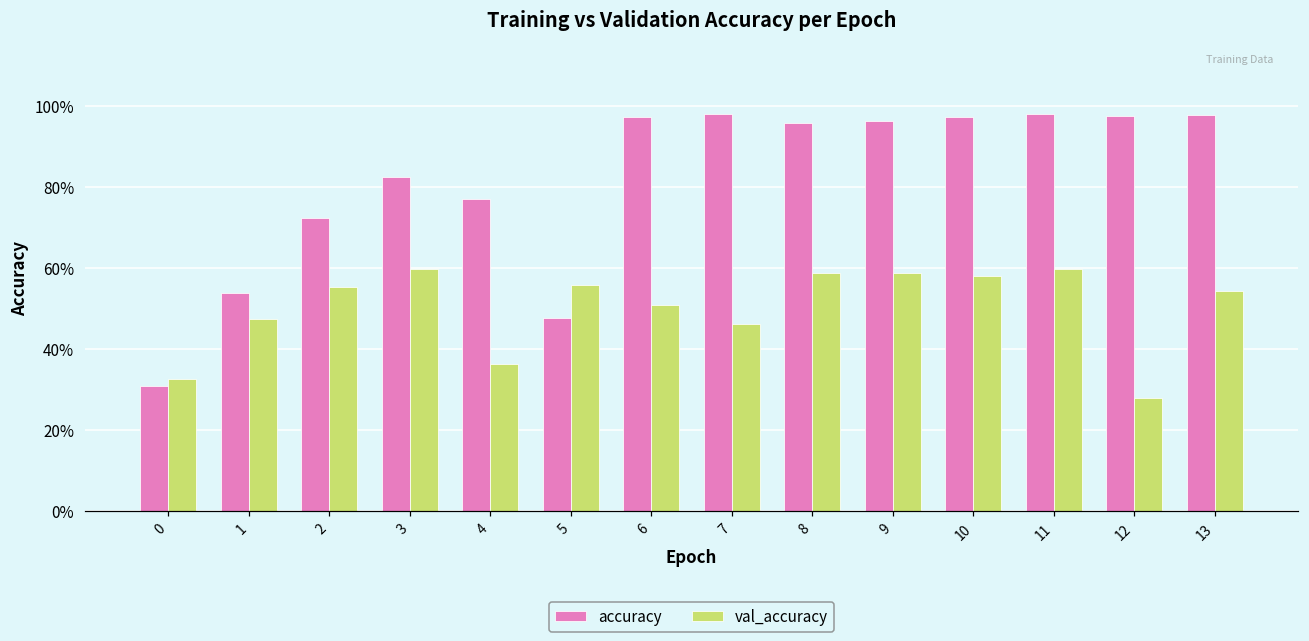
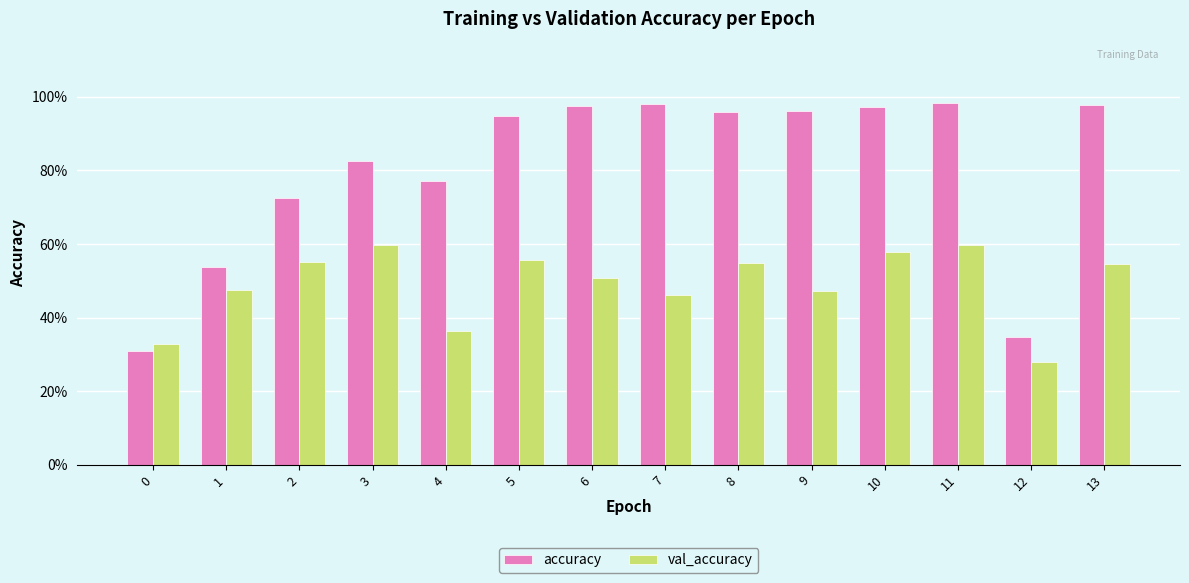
  {
    "accuracy": {
      "0": "31%",
      "1": "54%",
      "2": "72%",
      "3": "83%",
      "4": "77%",
-     "5": "48%",
+     "5": "95%",
      "6": "97%",
      "7": "98%",
      "8": "96%",
      "9": "96%",
      "10": "97%",
      "11": "98%",
-     "12": "98%",
+     "12": "35%",
      "13": "98%"
    },
    "val_accuracy": {
      "0": "33%",
      "1": "47%",
      "2": "55%",
      "3": "60%",
      "4": "36%",
      "5": "56%",
      "6": "51%",
      "7": "46%",
-     "8": "59%",
-     "9": "59%",
+     "8": "55%",
+     "9": "47%",
      "10": "58%",
      "11": "60%",
      "12": "28%",
      "13": "54%"
    }
  }
